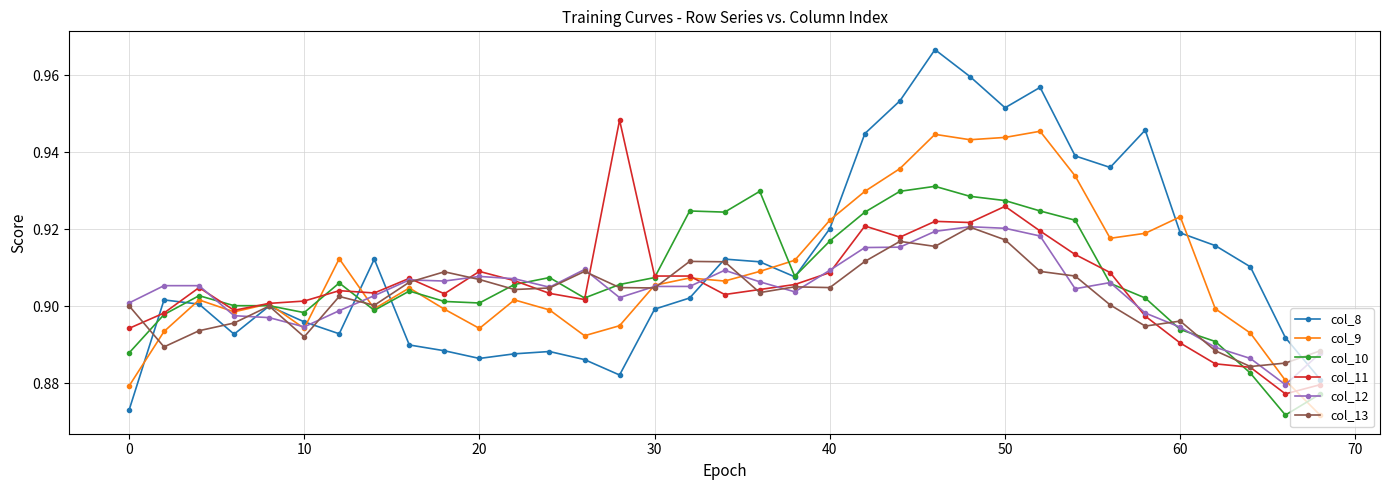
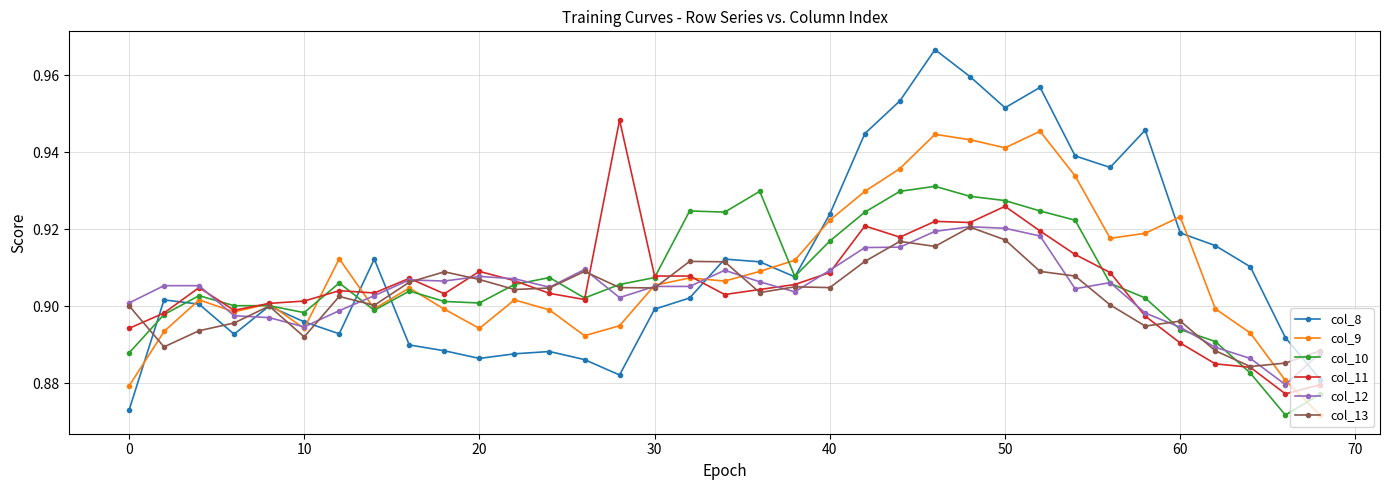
  {
    "col_8": {
      "0": 0.873,
      "10": 0.896,
      "20": 0.887,
      "30": 0.899,
-     "40": 0.920,
+     "40": 0.924,
      "50": 0.952,
      "60": 0.919
    },
    "col_9": {
      "0": 0.879,
      "20": 0.894,
      "40": 0.922,
-     "50": 0.944,
+     "50": 0.941,
      "60": 0.923
    },
    "col_10": {
      "0": 0.888,
      "10": 0.898,
      "20": 0.901,
      "40": 0.917,
      "50": 0.928
    },
    "col_11": {
      "0": 0.894,
      "10": 0.901,
      "20": 0.909,
      "50": 0.926,
      "60": 0.891
    },
    "col_12": {
      "0": 0.901,
      "20": 0.908,
      "50": 0.920
    },
    "col_13": {
      "0": 0.900,
      "10": 0.892,
      "20": 0.907,
      "40": 0.905,
      "50": 0.917,
      "60": 0.896
    }
  }
